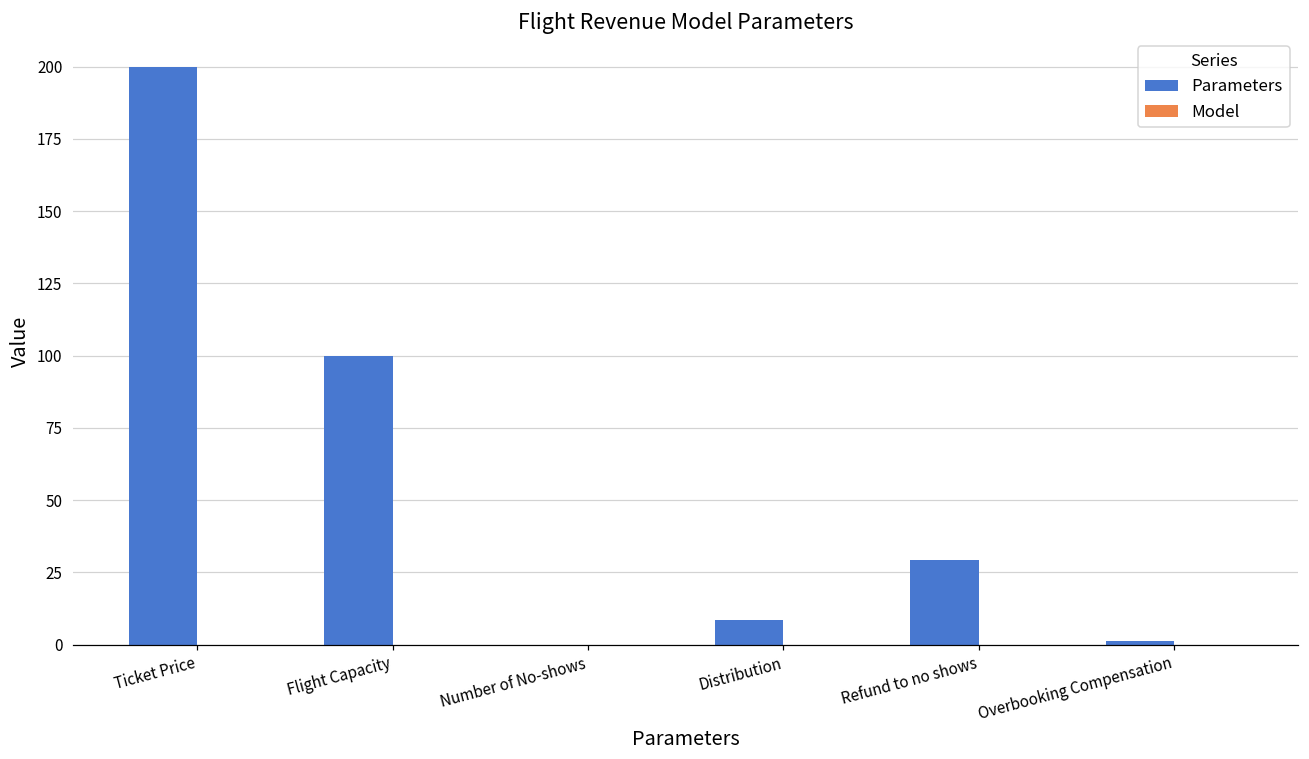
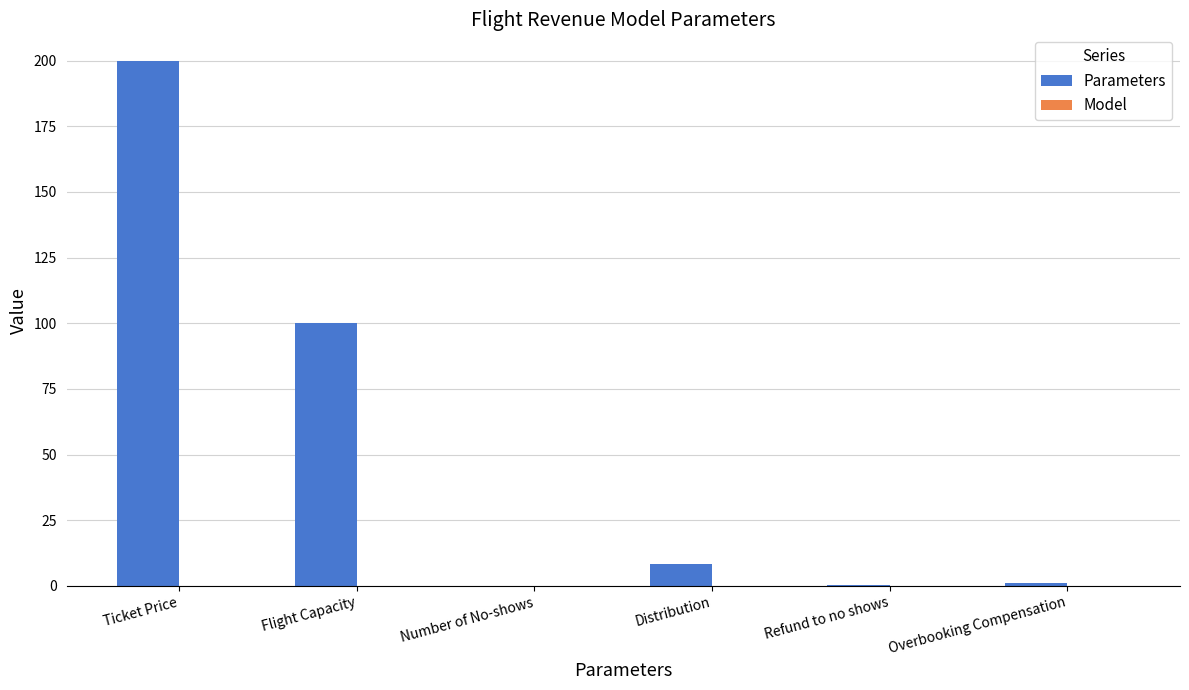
  {
    "Parameters": {
      "Ticket Price": 200,
      "Flight Capacity": 100,
      "Number of No-shows": 0,
      "Distribution": 8,
-     "Refund to no shows": 29,
+     "Refund to no shows": 1,
      "Overbooking Compensation": 1
    },
    "Model": {
      "Ticket Price": 0,
      "Flight Capacity": 0,
      "Number of No-shows": 0,
      "Distribution": 0,
      "Refund to no shows": 0,
      "Overbooking Compensation": 0
    }
  }
